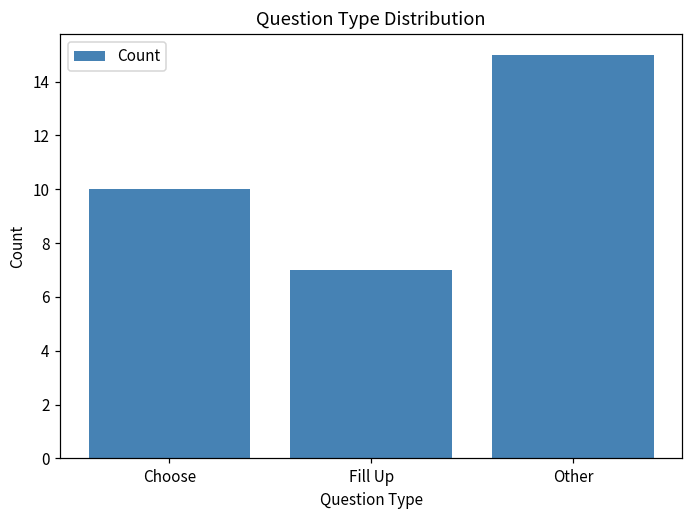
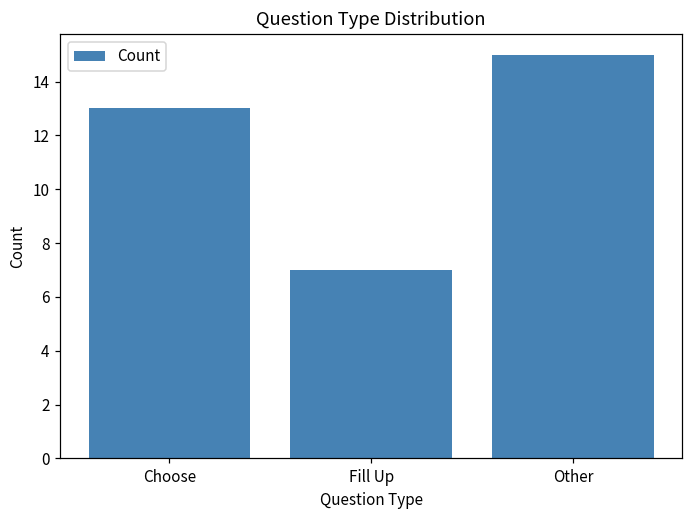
  {
-   "Choose": 10,
+   "Choose": 13,
    "Fill Up": 7,
    "Other": 15
  }
